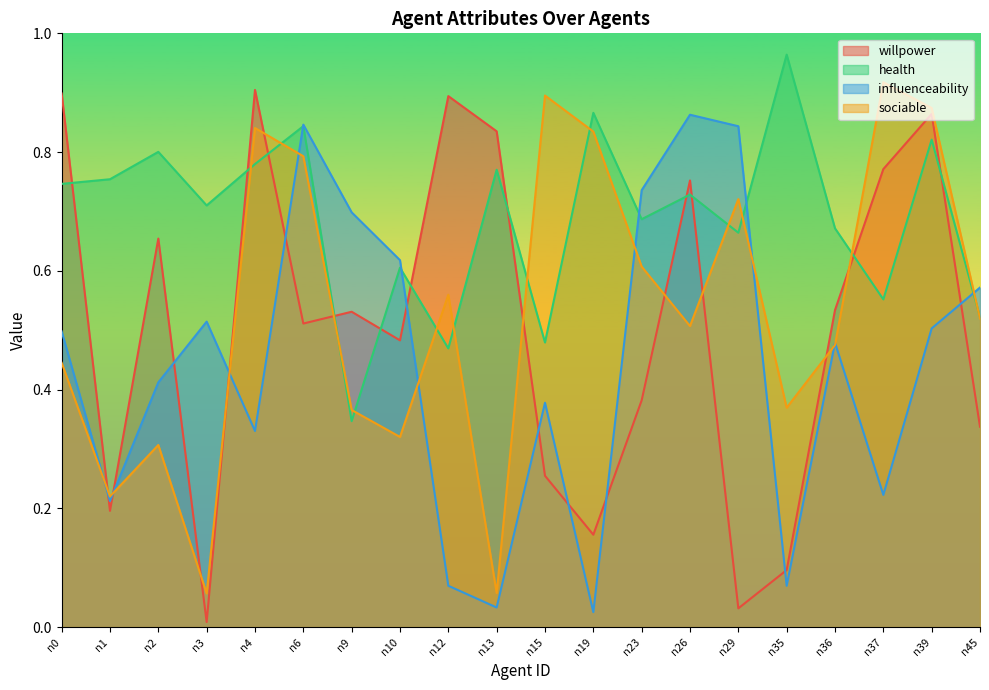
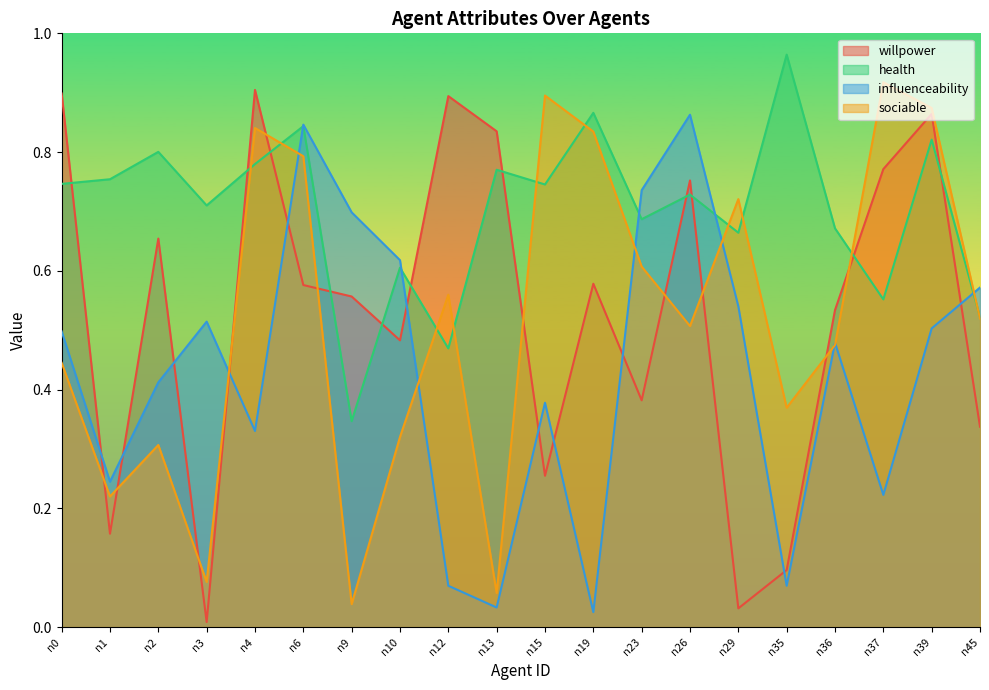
  {
    "willpower": {
      "n0": 0.90,
-     "n1": 0.20,
+     "n1": 0.16,
      "n2": 0.65,
      "n3": 0.01,
      "n4": 0.90,
-     "n6": 0.51,
-     "n9": 0.53,
+     "n6": 0.58,
+     "n9": 0.56,
      "n10": 0.48,
      "n12": 0.89,
      "n13": 0.83,
      "n15": 0.25,
-     "n19": 0.16,
+     "n19": 0.58,
      "n23": 0.38,
      "n26": 0.75,
      "n29": 0.03,
      "n35": 0.10,
      "n36": 0.53,
      "n37": 0.77,
      "n45": 0.34
    },
    "health": {
      "n0": 0.75,
      "n1": 0.75,
      "n2": 0.80,
      "n3": 0.71,
      "n4": 0.78,
      "n9": 0.35,
      "n10": 0.61,
      "n12": 0.47,
      "n13": 0.77,
-     "n15": 0.48,
+     "n15": 0.75,
      "n19": 0.87,
      "n23": 0.69,
      "n26": 0.73,
      "n29": 0.66,
      "n35": 0.96,
      "n36": 0.67,
      "n37": 0.55,
      "n39": 0.82
    },
    "influenceability": {
      "n0": 0.50,
-     "n1": 0.21,
+     "n1": 0.24,
      "n2": 0.41,
      "n3": 0.51,
      "n4": 0.33,
      "n9": 0.70,
      "n10": 0.62,
      "n12": 0.07,
      "n13": 0.03,
      "n15": 0.38,
      "n19": 0.03,
      "n23": 0.74,
      "n26": 0.86,
-     "n29": 0.84,
+     "n29": 0.54,
      "n35": 0.07,
      "n37": 0.22,
      "n39": 0.50,
      "n45": 0.57
    },
    "sociable": {
      "n0": 0.45,
      "n1": 0.22,
      "n2": 0.31,
-     "n3": 0.06,
+     "n3": 0.08,
      "n4": 0.84,
      "n6": 0.79,
-     "n9": 0.37,
+     "n9": 0.04,
      "n10": 0.32,
      "n12": 0.56,
      "n13": 0.06,
      "n15": 0.90,
      "n19": 0.83,
      "n23": 0.61,
      "n26": 0.51,
      "n29": 0.72,
      "n35": 0.37
    }
  }
